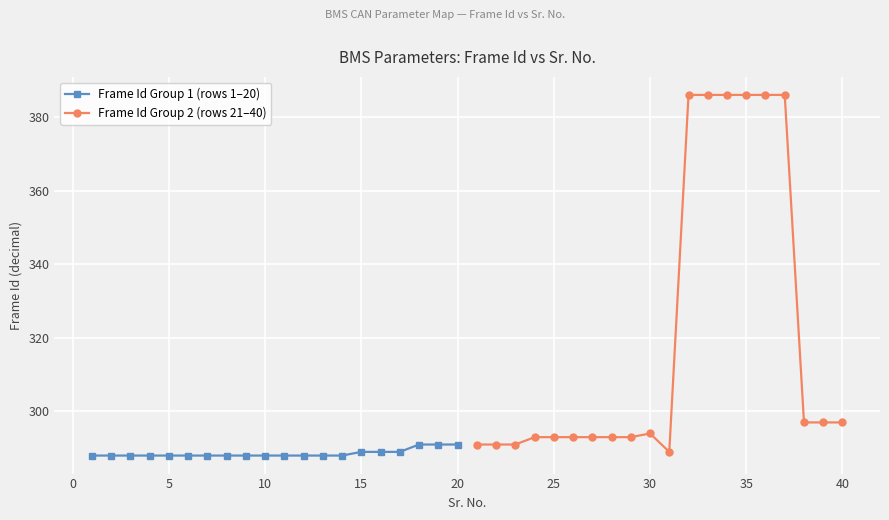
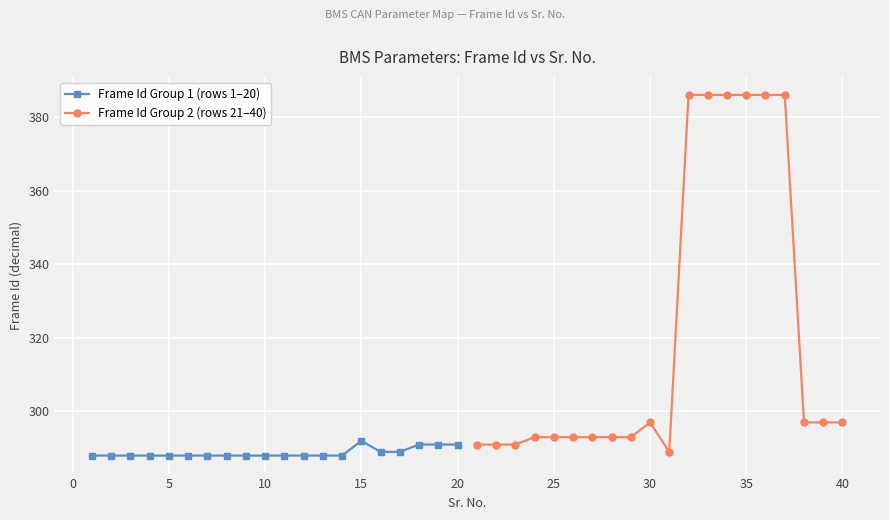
  {
    "Frame Id Group 1 (rows 1–20)": {
      "5": 288,
      "10": 288,
-     "15": 289,
+     "15": 292,
      "20": 291
    },
    "Frame Id Group 2 (rows 21–40)": {
      "25": 293,
-     "30": 294,
+     "30": 297,
      "35": 386,
      "40": 297
    }
  }
